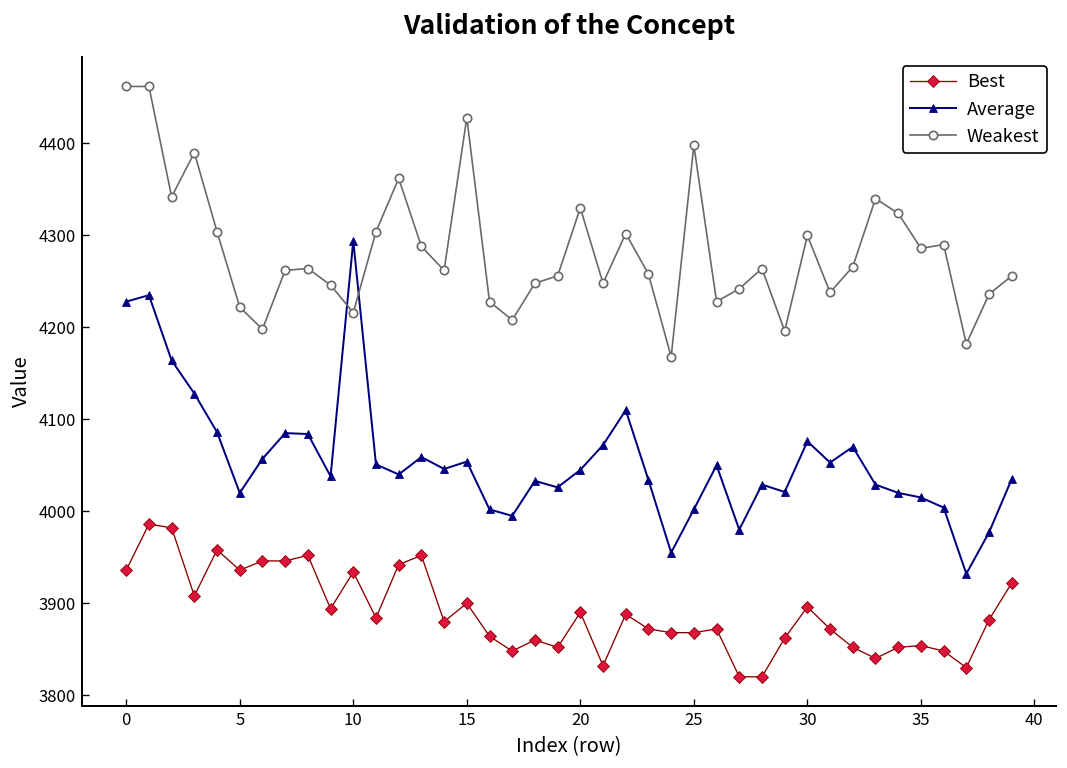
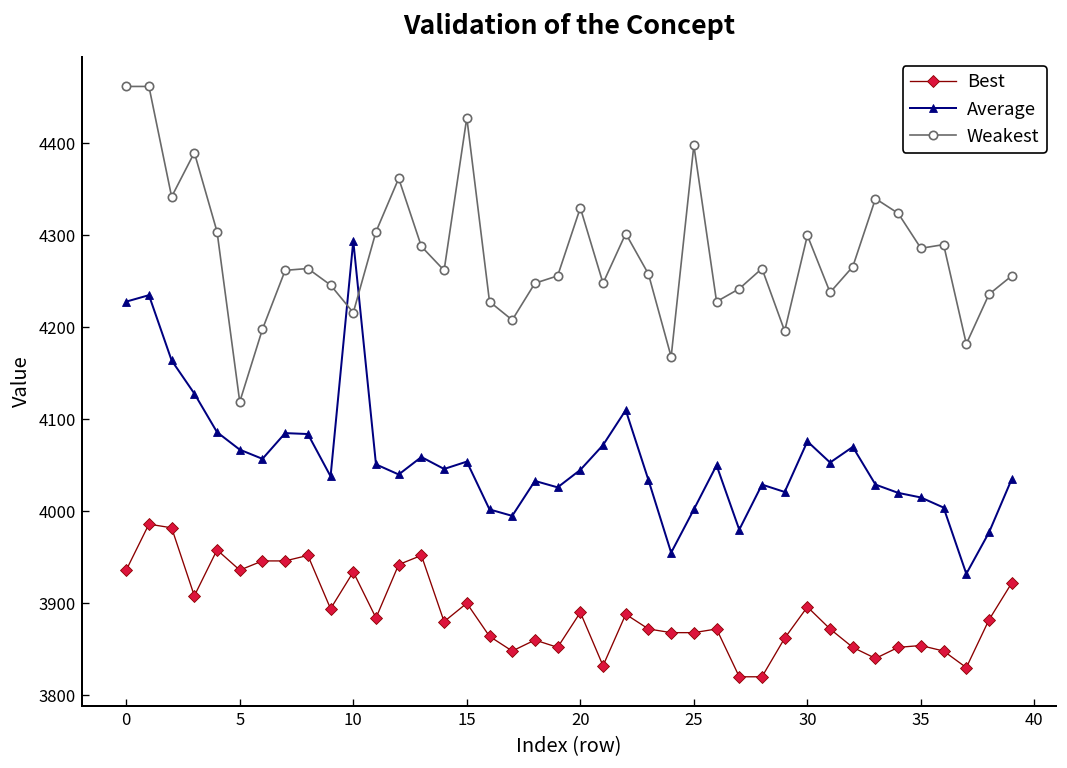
  {
    "Best": {
      "0": 3940,
      "5": 3940,
      "10": 3930,
      "15": 3900,
      "20": 3890,
      "25": 3870,
      "30": 3900,
      "35": 3850
    },
    "Average": {
      "0": 4230,
-     "5": 4020,
+     "5": 4070,
      "10": 4290,
      "15": 4050,
      "20": 4050,
      "25": 4000,
      "30": 4080,
      "35": 4020
    },
    "Weakest": {
      "0": 4460,
-     "5": 4220,
+     "5": 4120,
      "10": 4220,
      "15": 4430,
      "20": 4330,
      "25": 4400,
      "30": 4300,
      "35": 4290
    }
  }
